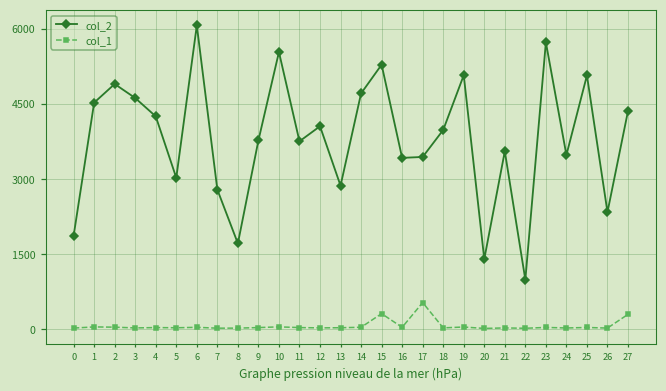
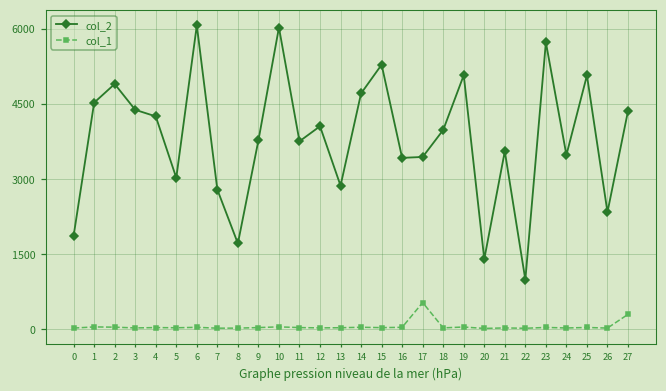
  {
    "col_2": {
      "0": 1900,
      "1": 4500,
      "2": 4900,
-     "3": 4600,
+     "3": 4400,
      "4": 4200,
      "5": 3000,
      "6": 6100,
      "7": 2800,
      "8": 1700,
      "9": 3800,
-     "10": 5500,
+     "10": 6000,
      "11": 3800,
      "12": 4100,
      "13": 2900,
      "14": 4700,
      "15": 5300,
      "16": 3400,
      "17": 3400,
      "18": 4000,
      "19": 5100,
      "20": 1400,
      "21": 3600,
      "22": 1000,
      "23": 5700,
      "24": 3500,
      "25": 5100,
      "26": 2300,
      "27": 4400
    },
    "col_1": {
      "0": 0,
      "1": 0,
      "2": 0,
      "3": 0,
      "4": 0,
      "5": 0,
      "6": 0,
      "7": 0,
      "8": 0,
      "9": 0,
      "10": 0,
      "11": 0,
      "12": 0,
      "13": 0,
      "14": 0,
-     "15": 300,
+     "15": 0,
      "16": 0,
      "17": 500,
      "18": 0,
      "19": 0,
      "20": 0,
      "21": 0,
      "22": 0,
      "23": 0,
      "24": 0,
      "25": 0,
      "26": 0,
      "27": 300
    }
  }
